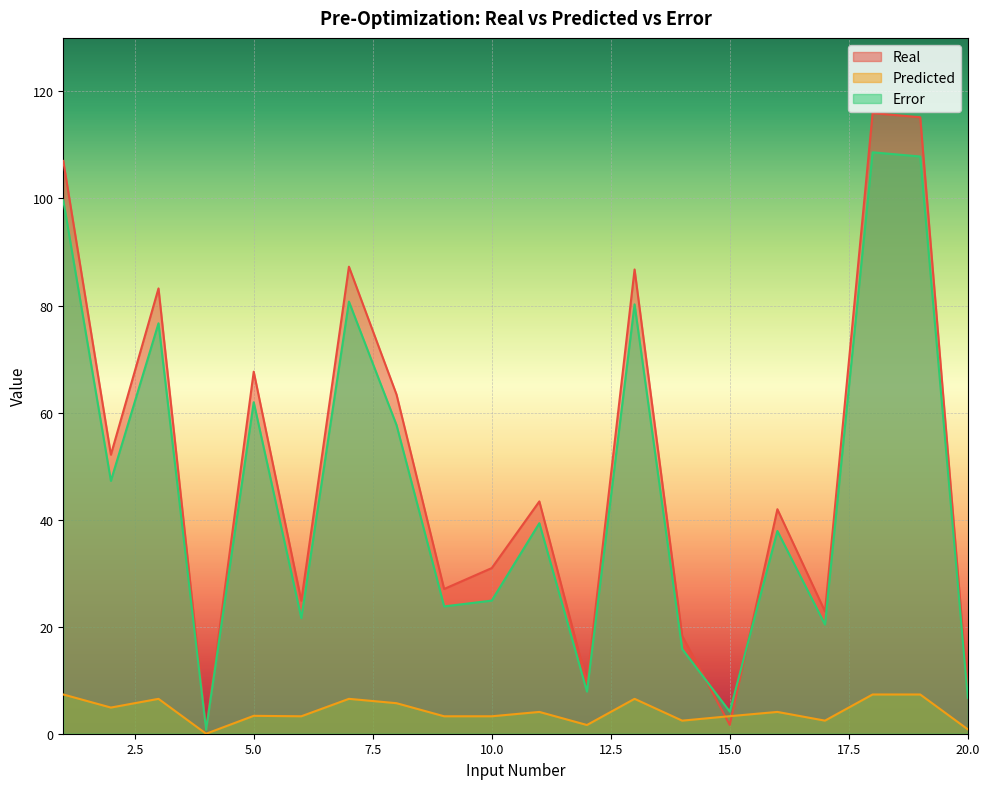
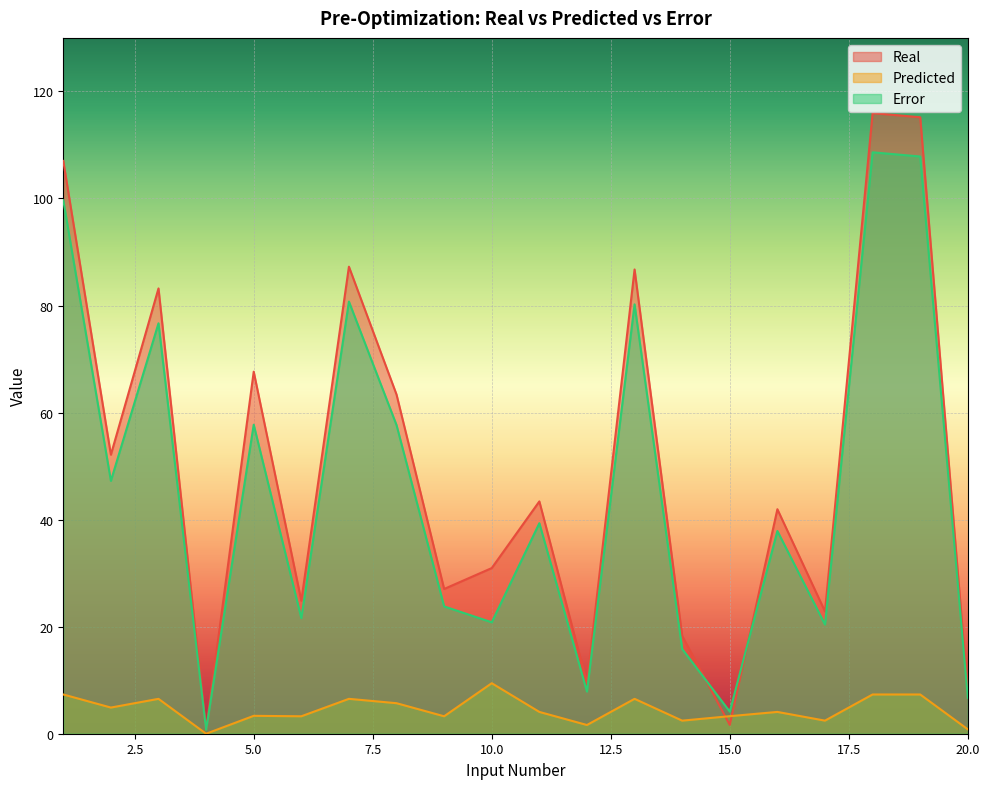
  {
    "Real": {
      "5.0": 68,
      "10.0": 31,
      "15.0": 2,
      "20.0": 8
    },
    "Predicted": {
      "5.0": 3,
-     "10.0": 3,
+     "10.0": 9,
      "15.0": 3,
      "20.0": 1
    },
    "Error": {
-     "5.0": 62,
-     "10.0": 25,
+     "5.0": 58,
+     "10.0": 21,
      "15.0": 4,
      "20.0": 7
    }
  }
